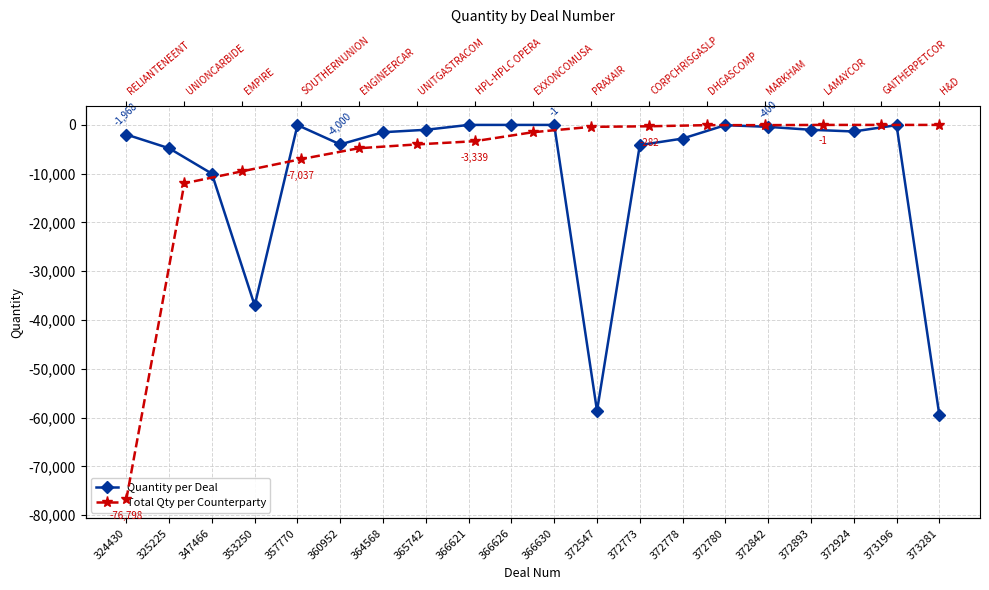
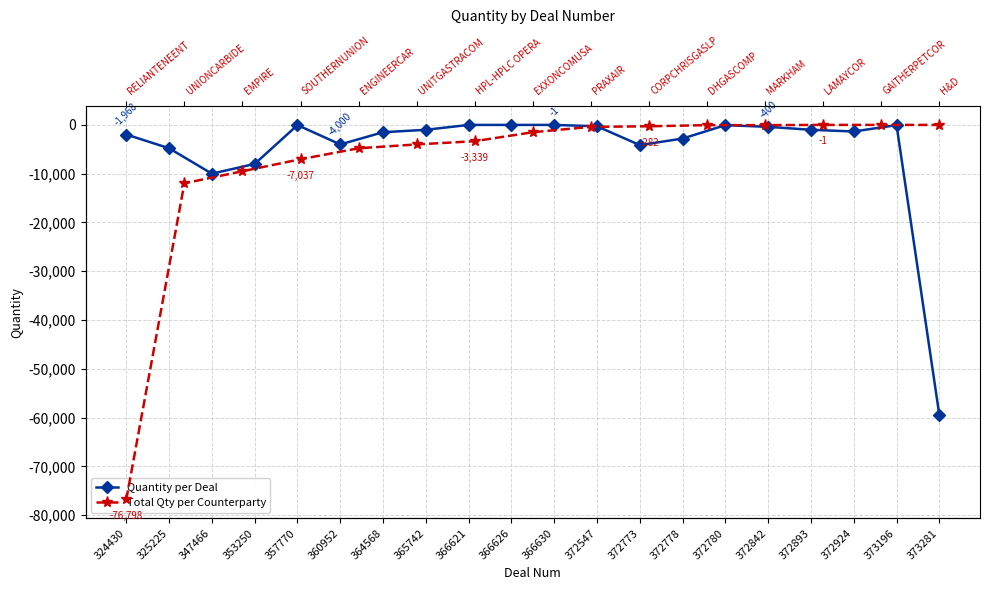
  {
    "Quantity per Deal": {
      "325225": "-5,000",
      "347466": "-10,000",
-     "353250": "-37,000",
+     "353250": "-8,000",
      "357770": "0",
      "364568": "-2,000",
      "365742": "-1,000",
      "366621": "0",
      "366626": "0",
-     "372547": "-59,000",
+     "372547": "0",
      "372778": "-3,000",
      "372780": "0",
      "372924": "-1,000",
      "373196": "0",
      "373281": "-60,000"
    },
    "Total Qty per Counterparty": {
      "353250": "-7,037",
      "364568": "-3,339",
      "372773": "-1"
    }
  }
